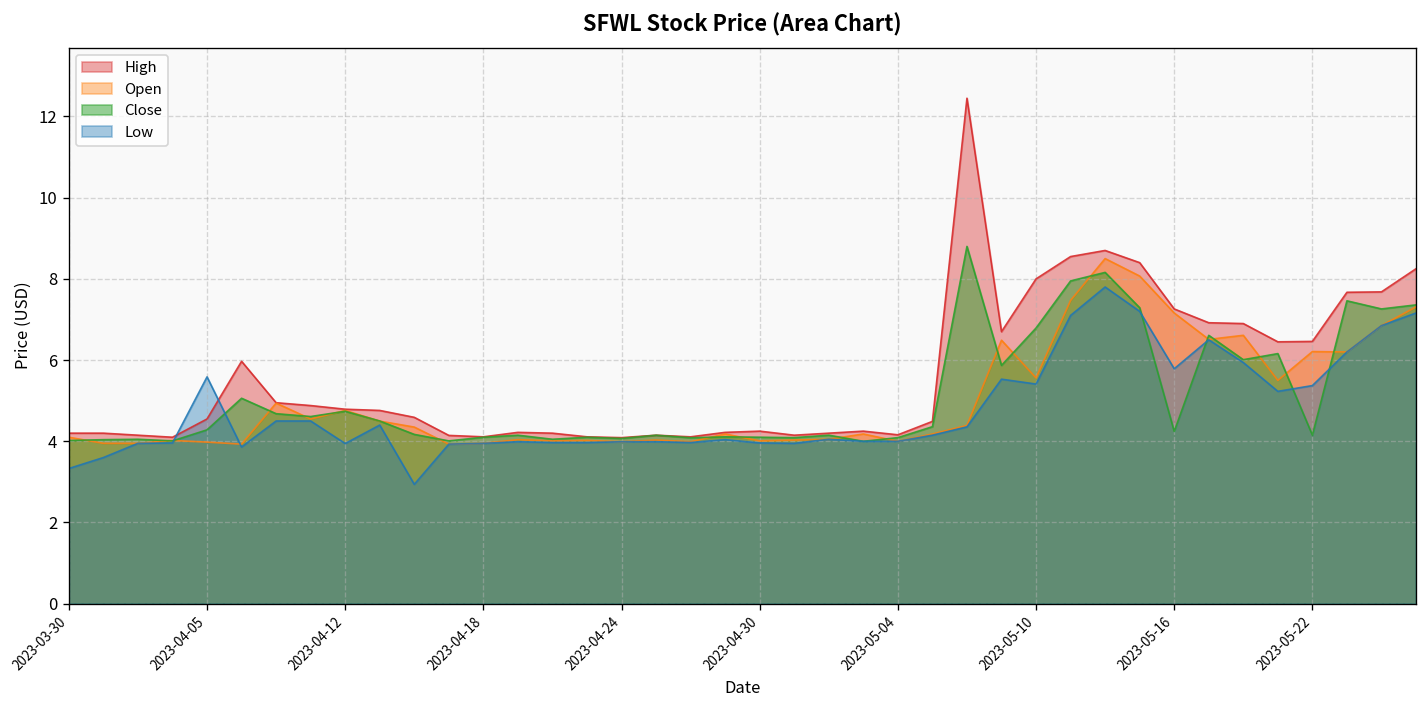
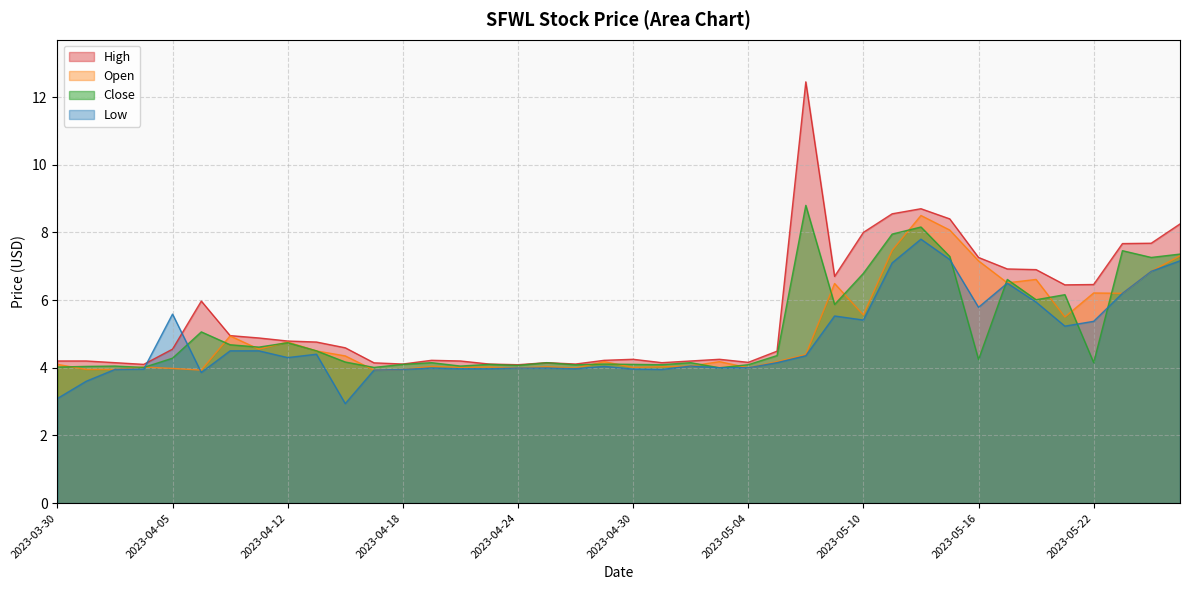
  {
    "Close": {
      "2023-03-30": 4.0,
      "2023-04-05": 4.3,
      "2023-04-30": 4.1,
      "2023-05-10": 6.8,
      "2023-05-16": 4.2,
      "2023-05-22": 4.2
    },
    "Low": {
-     "2023-03-30": 3.3,
+     "2023-03-30": 3.1,
      "2023-04-05": 5.6,
-     "2023-04-12": 3.9,
+     "2023-04-12": 4.3,
      "2023-05-10": 5.4,
      "2023-05-16": 5.8,
      "2023-05-22": 5.4
    }
  }
